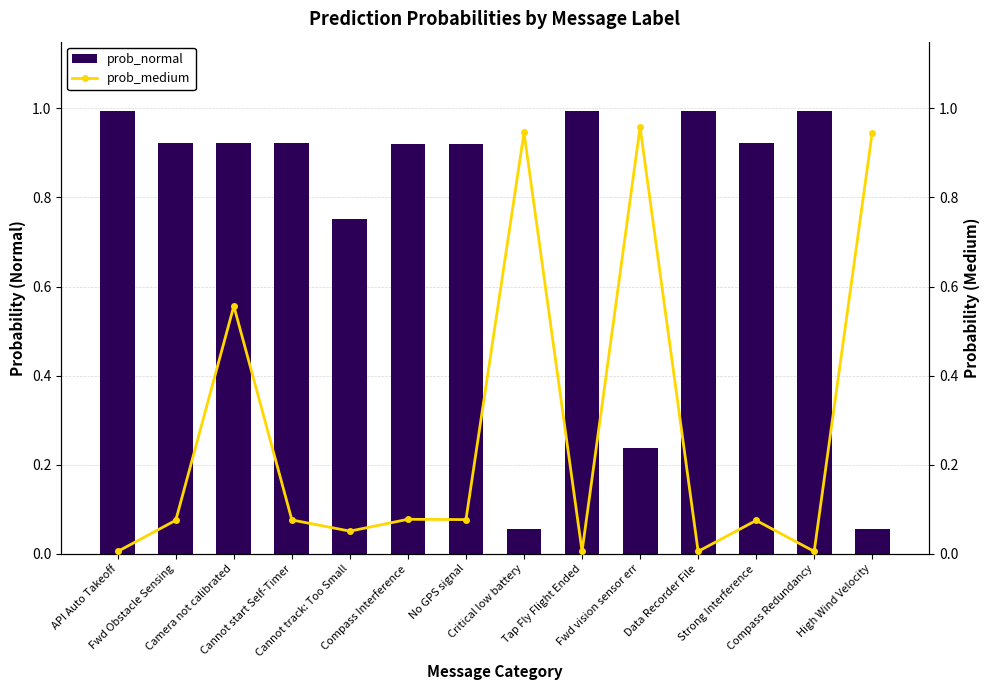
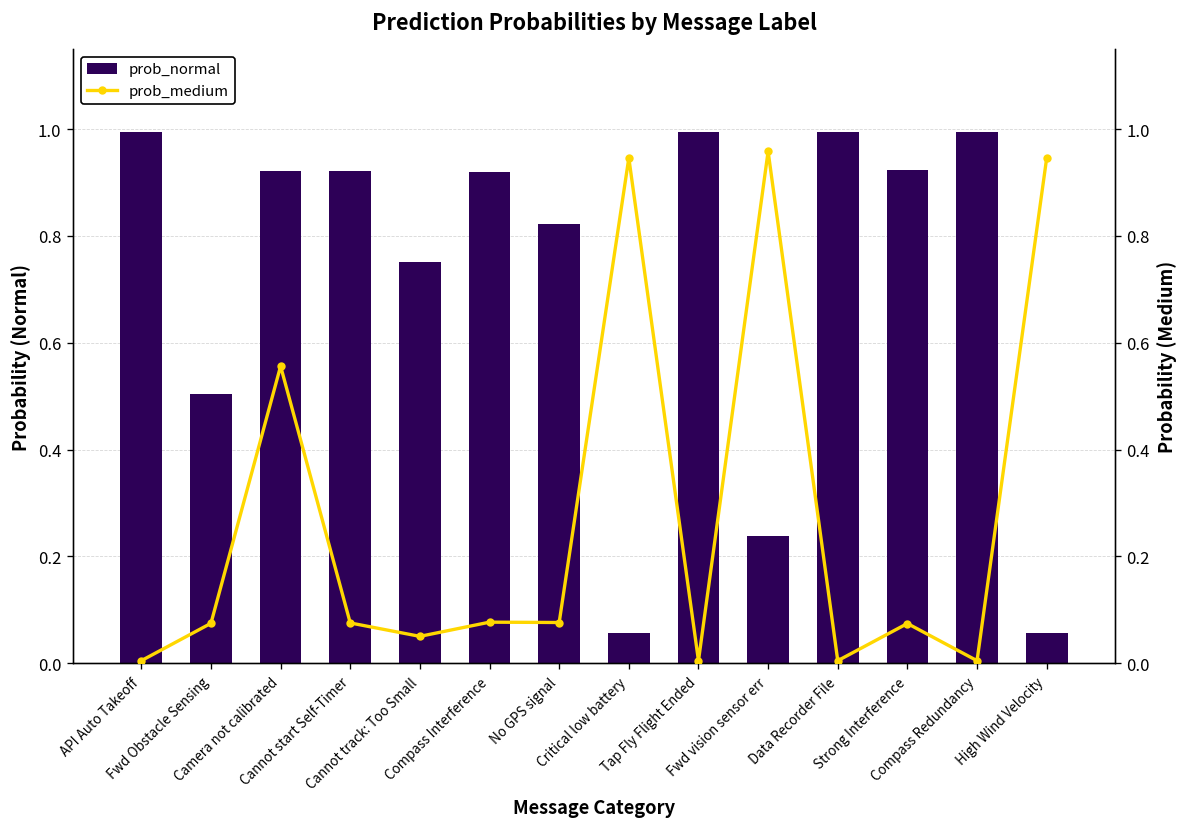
  {
    "prob_normal": {
      "API Auto Takeoff": 0.99,
-     "Fwd Obstacle Sensing": 0.92,
+     "Fwd Obstacle Sensing": 0.50,
      "Camera not calibrated": 0.92,
      "Cannot start Self-Timer": 0.92,
      "Cannot track: Too Small": 0.75,
      "Compass Interference": 0.92,
-     "No GPS signal": 0.92,
+     "No GPS signal": 0.82,
      "Critical low battery": 0.06,
      "Tap Fly Flight Ended": 0.99,
      "Fwd vision sensor err": 0.24,
      "Data Recorder File": 0.99,
      "Strong Interference": 0.92,
      "Compass Redundancy": 0.99,
      "High Wind Velocity": 0.06
    },
    "prob_medium": {
      "API Auto Takeoff": 0.00,
      "Fwd Obstacle Sensing": 0.07,
      "Camera not calibrated": 0.56,
      "Cannot start Self-Timer": 0.08,
      "Cannot track: Too Small": 0.05,
      "Compass Interference": 0.08,
      "No GPS signal": 0.08,
      "Critical low battery": 0.95,
      "Tap Fly Flight Ended": 0.00,
      "Fwd vision sensor err": 0.96,
      "Data Recorder File": 0.00,
      "Strong Interference": 0.07,
      "Compass Redundancy": 0.00,
      "High Wind Velocity": 0.95
    }
  }
